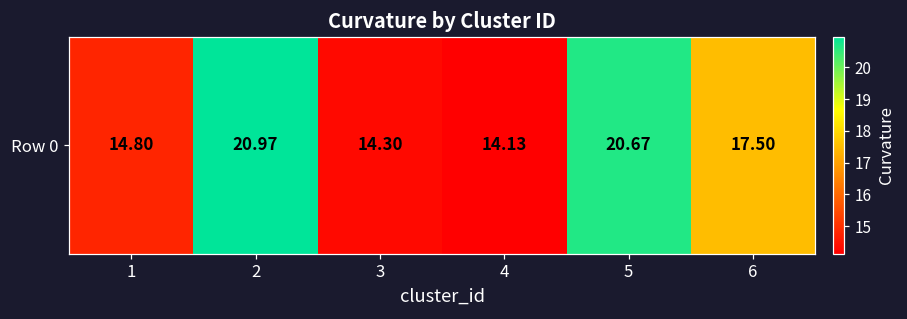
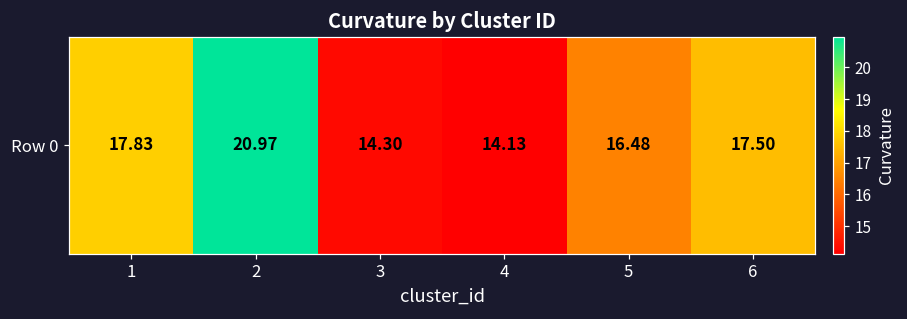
  {
    "Row 0": {
-     "1": 14.80,
+     "1": 17.83,
      "2": 20.97,
      "3": 14.30,
      "4": 14.13,
-     "5": 20.67,
+     "5": 16.48,
      "6": 17.50
    }
  }
